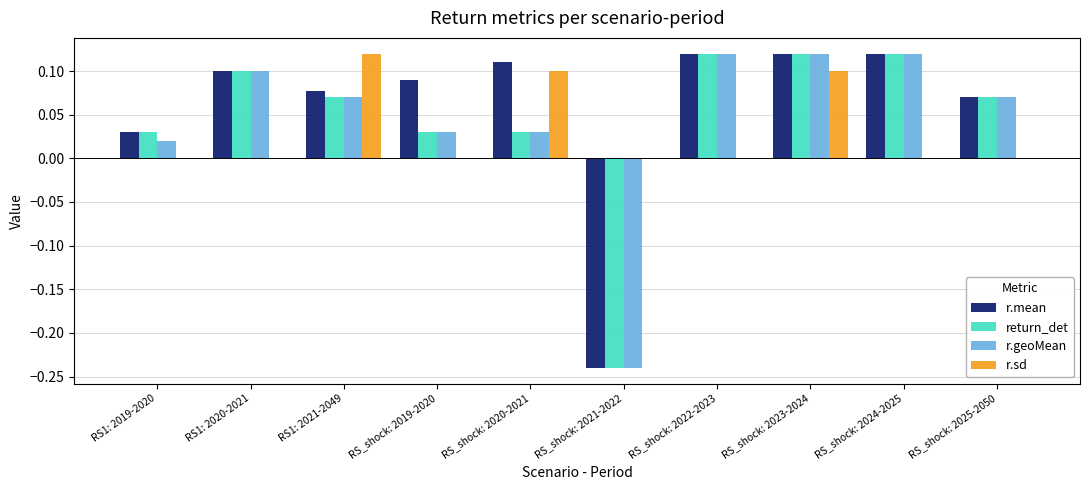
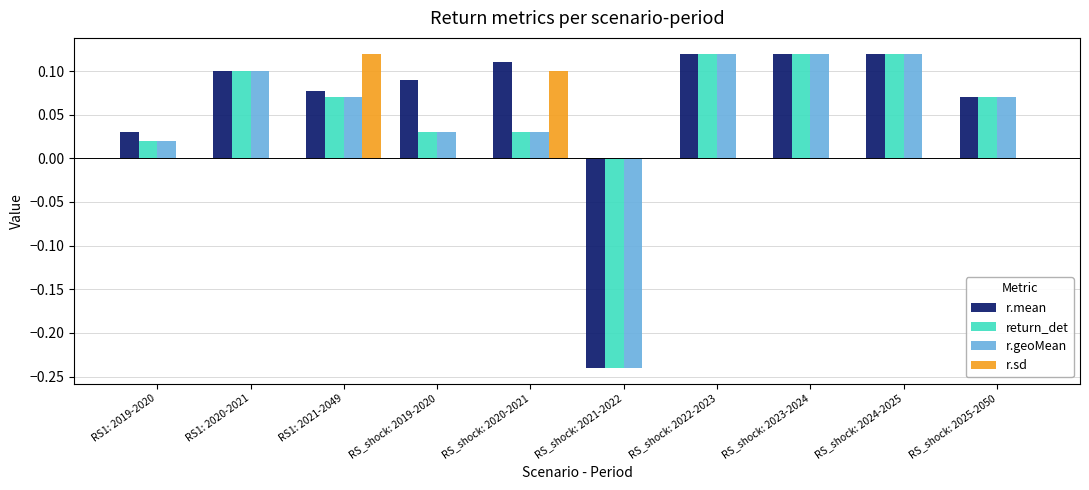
  {
    "r.mean": {
      "RS1: 2019-2020": 0.03,
      "RS1: 2020-2021": 0.10,
      "RS1: 2021-2049": 0.08,
      "RS_shock: 2019-2020": 0.09,
      "RS_shock: 2020-2021": 0.11,
      "RS_shock: 2021-2022": -0.24,
      "RS_shock: 2022-2023": 0.12,
      "RS_shock: 2023-2024": 0.12,
      "RS_shock: 2024-2025": 0.12,
      "RS_shock: 2025-2050": 0.07
    },
    "return_det": {
-     "RS1: 2019-2020": 0.03,
+     "RS1: 2019-2020": 0.02,
      "RS1: 2020-2021": 0.10,
      "RS1: 2021-2049": 0.07,
      "RS_shock: 2019-2020": 0.03,
      "RS_shock: 2020-2021": 0.03,
      "RS_shock: 2021-2022": -0.24,
      "RS_shock: 2022-2023": 0.12,
      "RS_shock: 2023-2024": 0.12,
      "RS_shock: 2024-2025": 0.12,
      "RS_shock: 2025-2050": 0.07
    },
    "r.geoMean": {
      "RS1: 2019-2020": 0.02,
      "RS1: 2020-2021": 0.10,
      "RS1: 2021-2049": 0.07,
      "RS_shock: 2019-2020": 0.03,
      "RS_shock: 2020-2021": 0.03,
      "RS_shock: 2021-2022": -0.24,
      "RS_shock: 2022-2023": 0.12,
      "RS_shock: 2023-2024": 0.12,
      "RS_shock: 2024-2025": 0.12,
      "RS_shock: 2025-2050": 0.07
    },
    "r.sd": {
      "RS1: 2019-2020": 0.0,
      "RS1: 2020-2021": 0.0,
      "RS1: 2021-2049": 0.12,
      "RS_shock: 2019-2020": 0.0,
      "RS_shock: 2020-2021": 0.1,
      "RS_shock: 2021-2022": 0.0,
      "RS_shock: 2022-2023": 0.0,
-     "RS_shock: 2023-2024": 0.1,
+     "RS_shock: 2023-2024": 0.0,
      "RS_shock: 2024-2025": 0.0,
      "RS_shock: 2025-2050": 0.0
    }
  }
